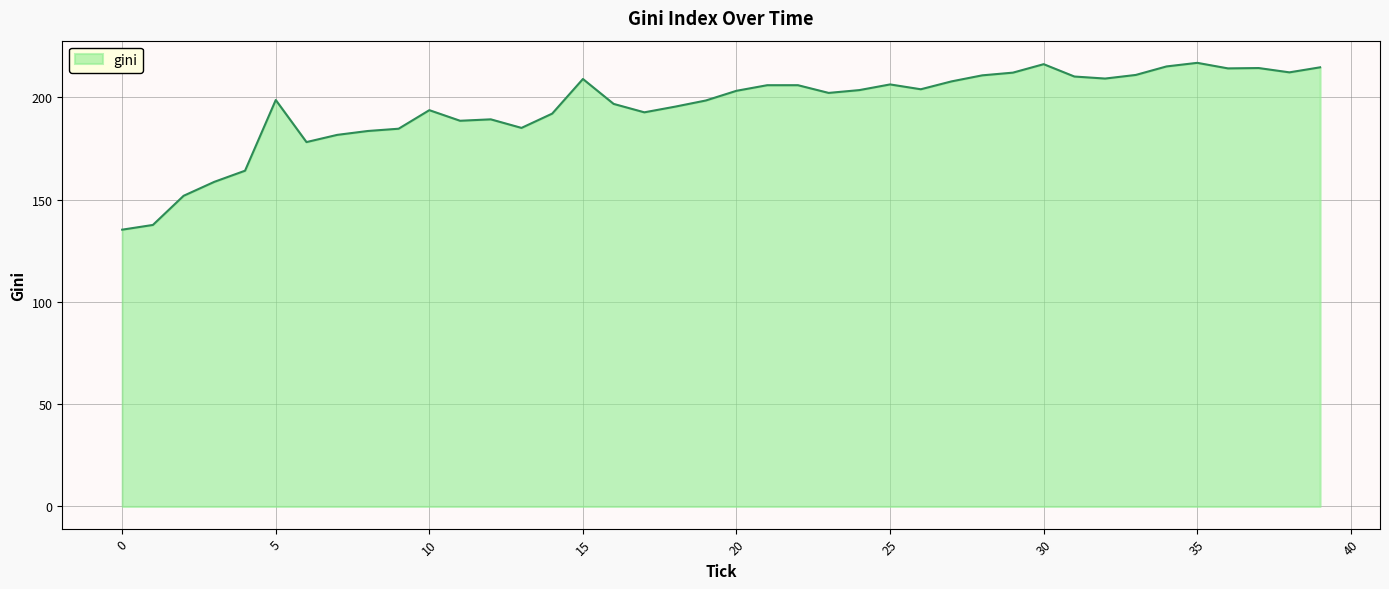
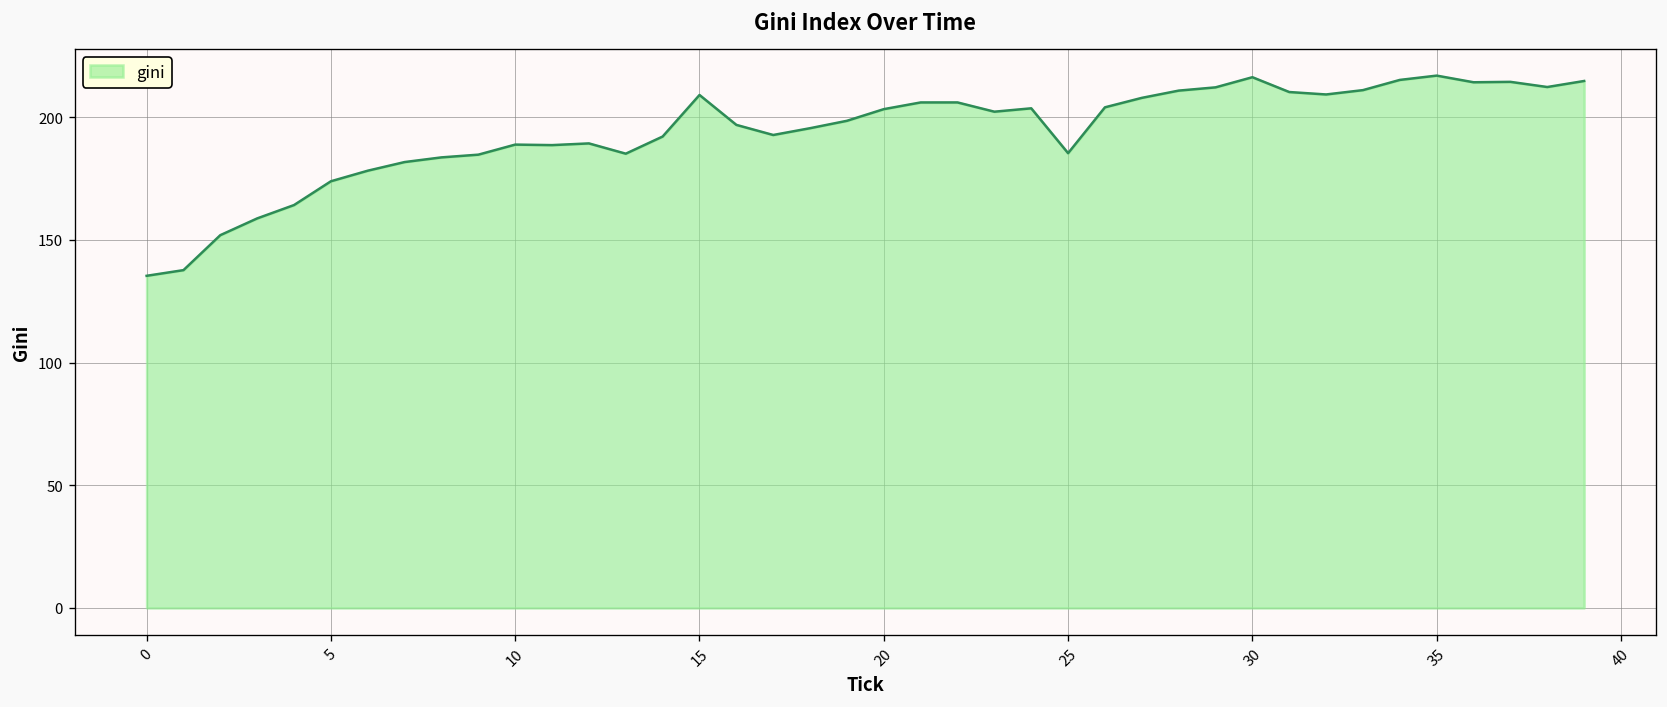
  {
    "0": 135,
-   "5": 199,
-   "10": 194,
+   "5": 174,
+   "10": 189,
    "15": 209,
    "20": 203,
-   "25": 206,
+   "25": 185,
    "30": 216,
    "35": 217
  }
